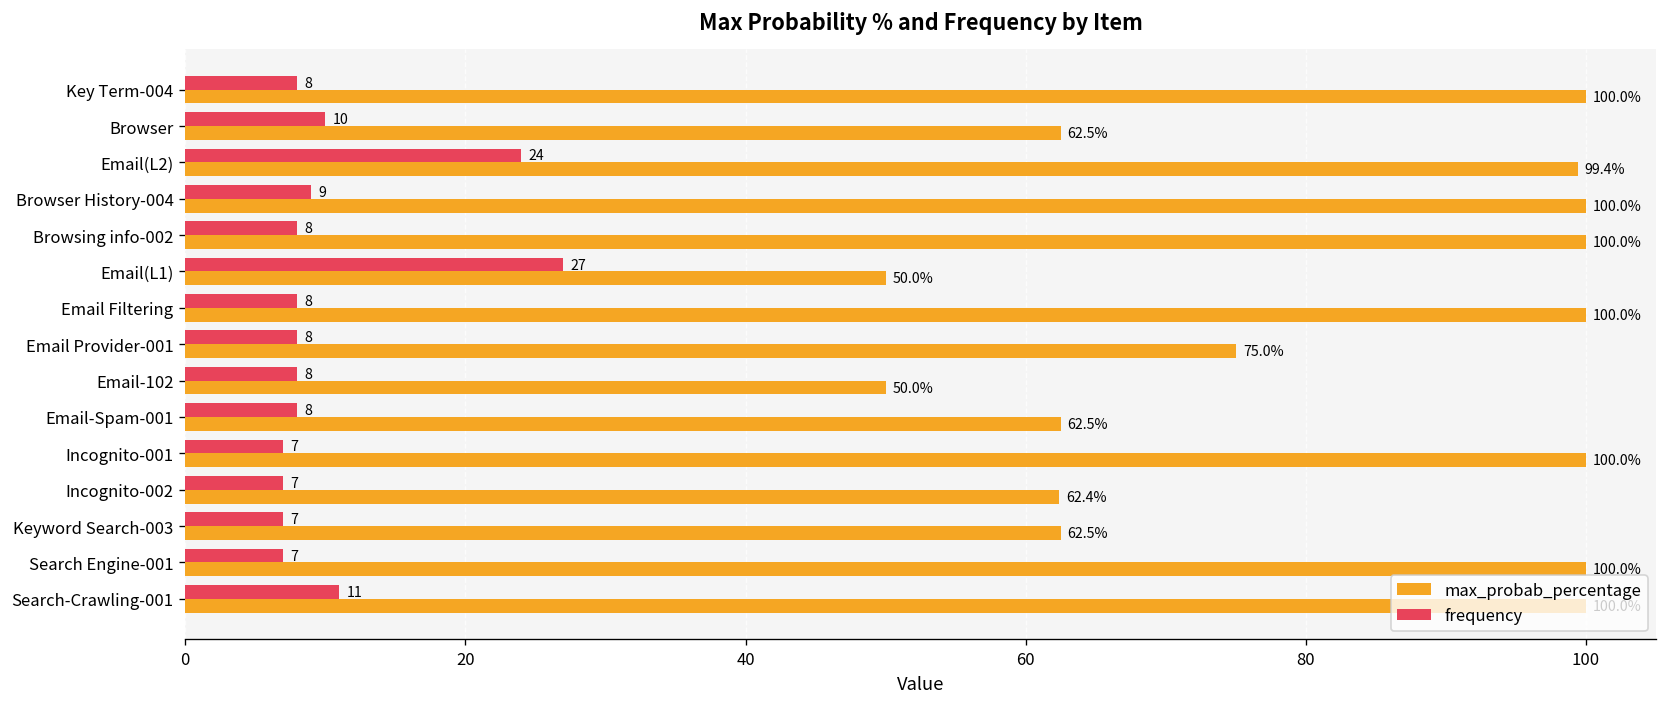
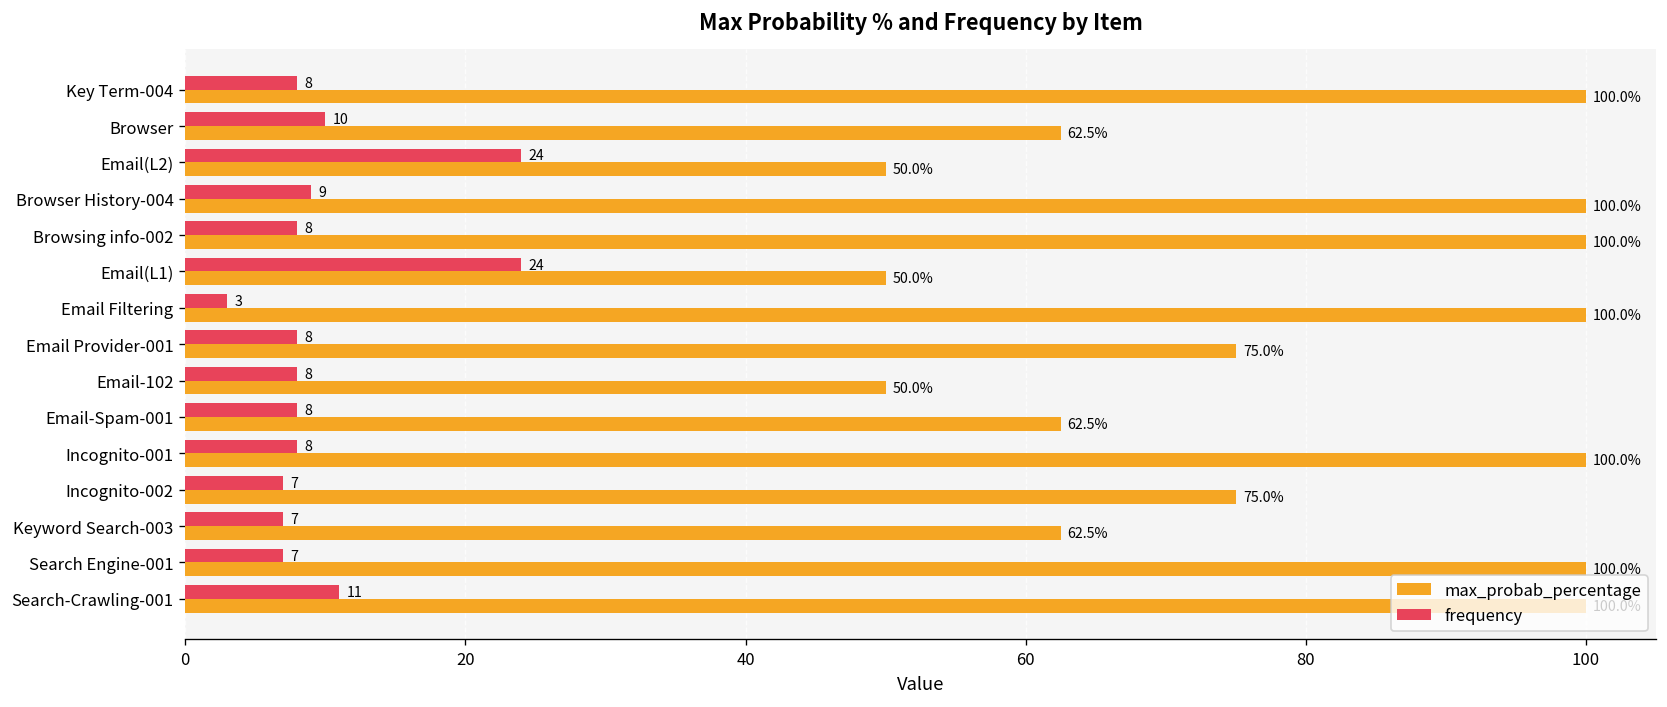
  {
    "max_probab_percentage": {
      "Key Term-004": "100.0%",
      "Browser": "62.5%",
-     "Email(L2)": "99.4%",
+     "Email(L2)": "50.0%",
      "Browser History-004": "100.0%",
      "Browsing info-002": "100.0%",
      "Email(L1)": "50.0%",
      "Email Filtering": "100.0%",
      "Email Provider-001": "75.0%",
      "Email-102": "50.0%",
      "Email-Spam-001": "62.5%",
      "Incognito-001": "100.0%",
-     "Incognito-002": "62.4%",
+     "Incognito-002": "75.0%",
      "Keyword Search-003": "62.5%"
    },
    "frequency": {
      "Key Term-004": "8",
      "Browser": "10",
      "Email(L2)": "24",
      "Browser History-004": "9",
      "Browsing info-002": "8",
-     "Email(L1)": "27",
-     "Email Filtering": "8",
+     "Email(L1)": "24",
+     "Email Filtering": "3",
      "Email Provider-001": "8",
      "Email-102": "8",
      "Email-Spam-001": "8",
-     "Incognito-001": "7",
+     "Incognito-001": "8",
      "Incognito-002": "7",
      "Keyword Search-003": "7",
      "Search Engine-001": "7",
      "Search-Crawling-001": "11"
    }
  }
